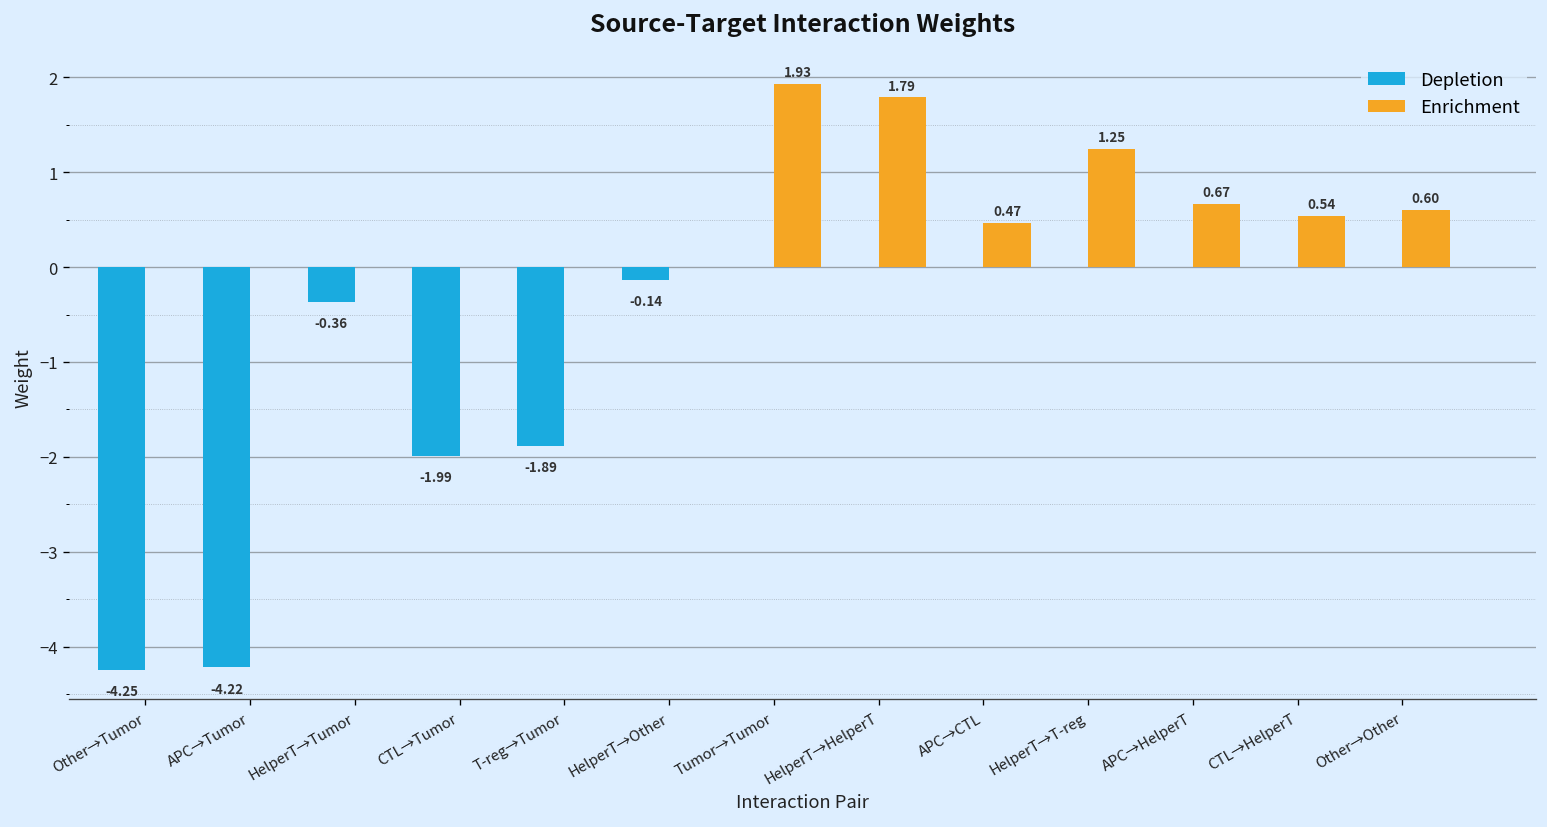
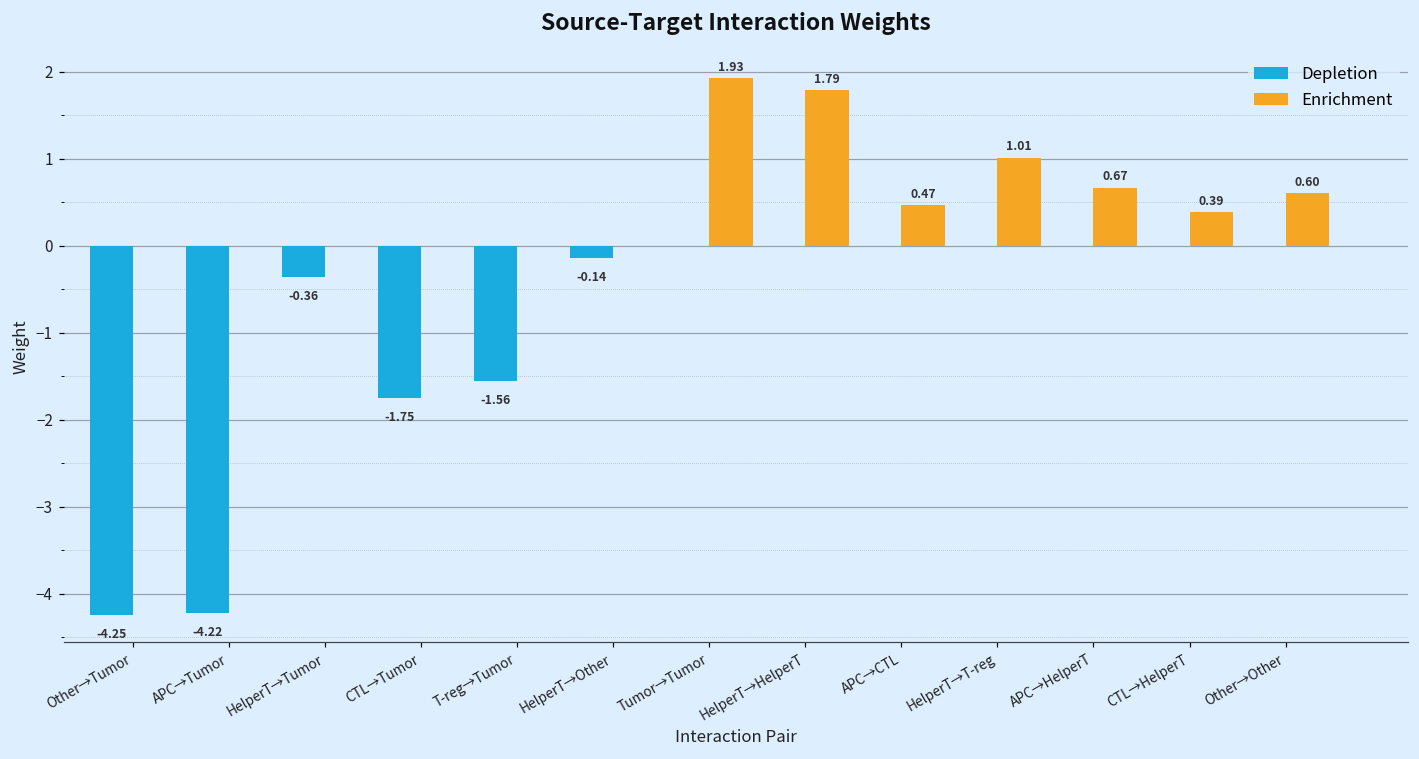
  {
    "Depletion": {
      "Other→Tumor": -4.25,
      "APC→Tumor": -4.22,
      "HelperT→Tumor": -0.36,
-     "CTL→Tumor": -1.99,
-     "T-reg→Tumor": -1.89,
+     "CTL→Tumor": -1.75,
+     "T-reg→Tumor": -1.56,
      "HelperT→Other": -0.14
    },
    "Enrichment": {
      "Tumor→Tumor": 1.93,
      "HelperT→HelperT": 1.79,
      "APC→CTL": 0.47,
-     "HelperT→T-reg": 1.25,
+     "HelperT→T-reg": 1.01,
      "APC→HelperT": 0.67,
-     "CTL→HelperT": 0.54,
+     "CTL→HelperT": 0.39,
      "Other→Other": 0.60
    }
  }
